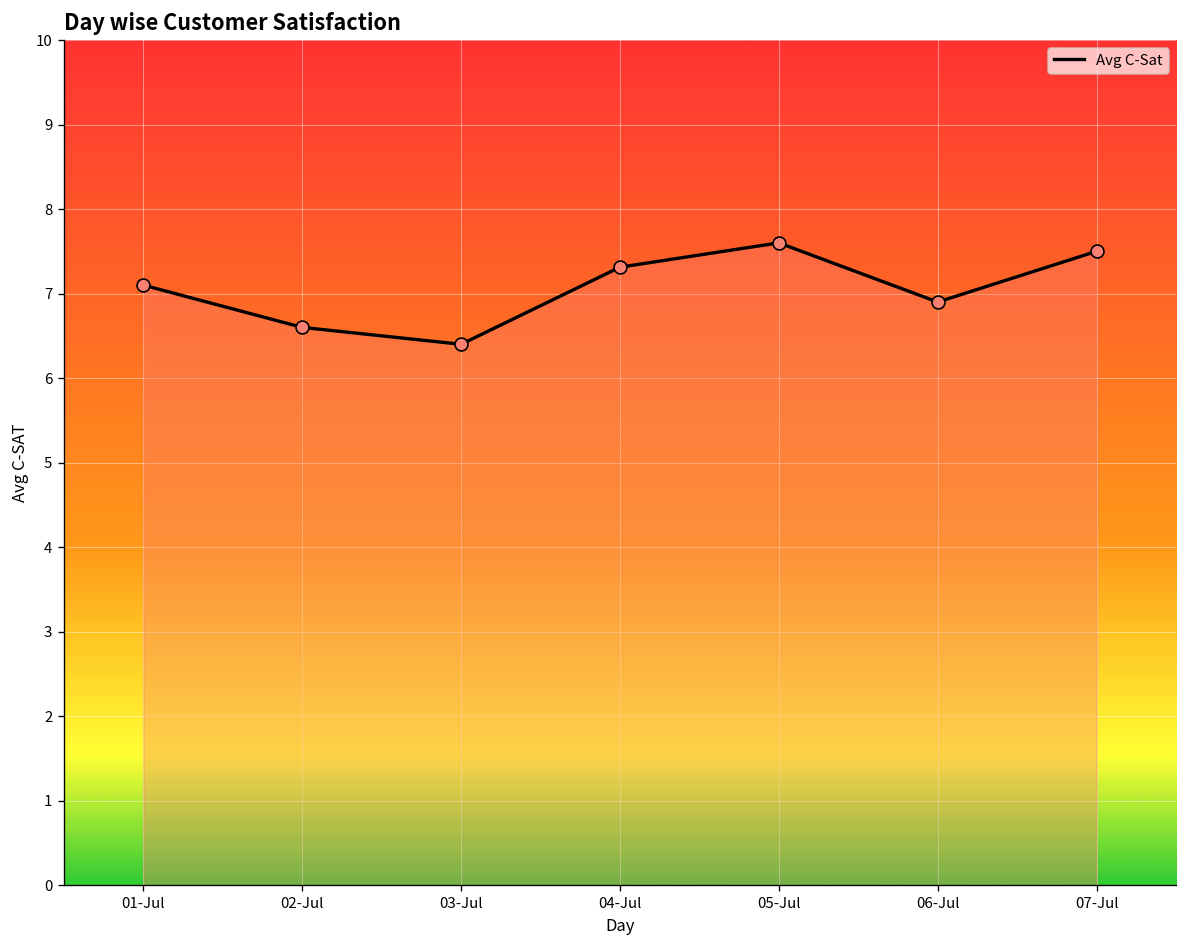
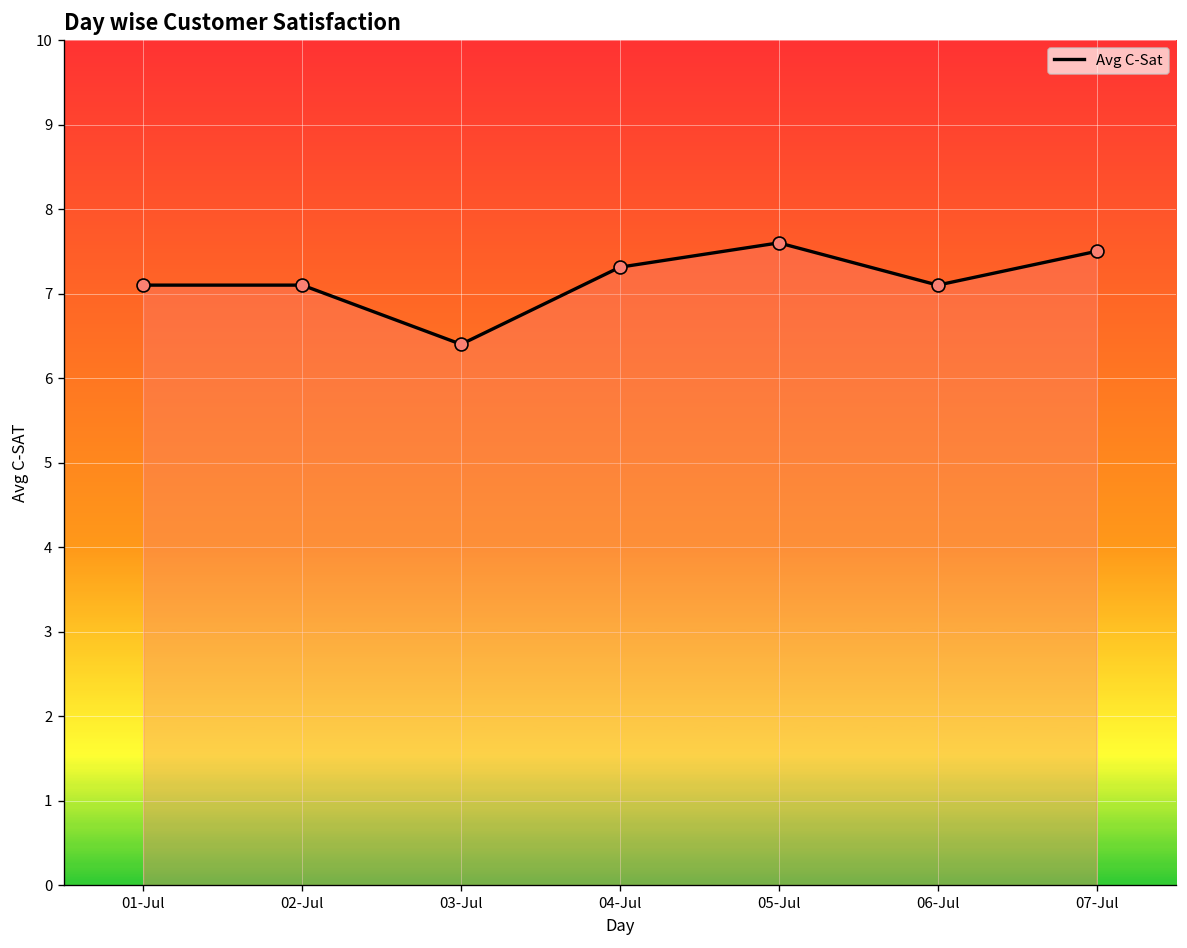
  {
    "01-Jul": 7.1,
-   "02-Jul": 6.6,
+   "02-Jul": 7.1,
    "03-Jul": 6.4,
    "04-Jul": 7.3,
    "05-Jul": 7.6,
-   "06-Jul": 6.9,
+   "06-Jul": 7.1,
    "07-Jul": 7.5
  }
